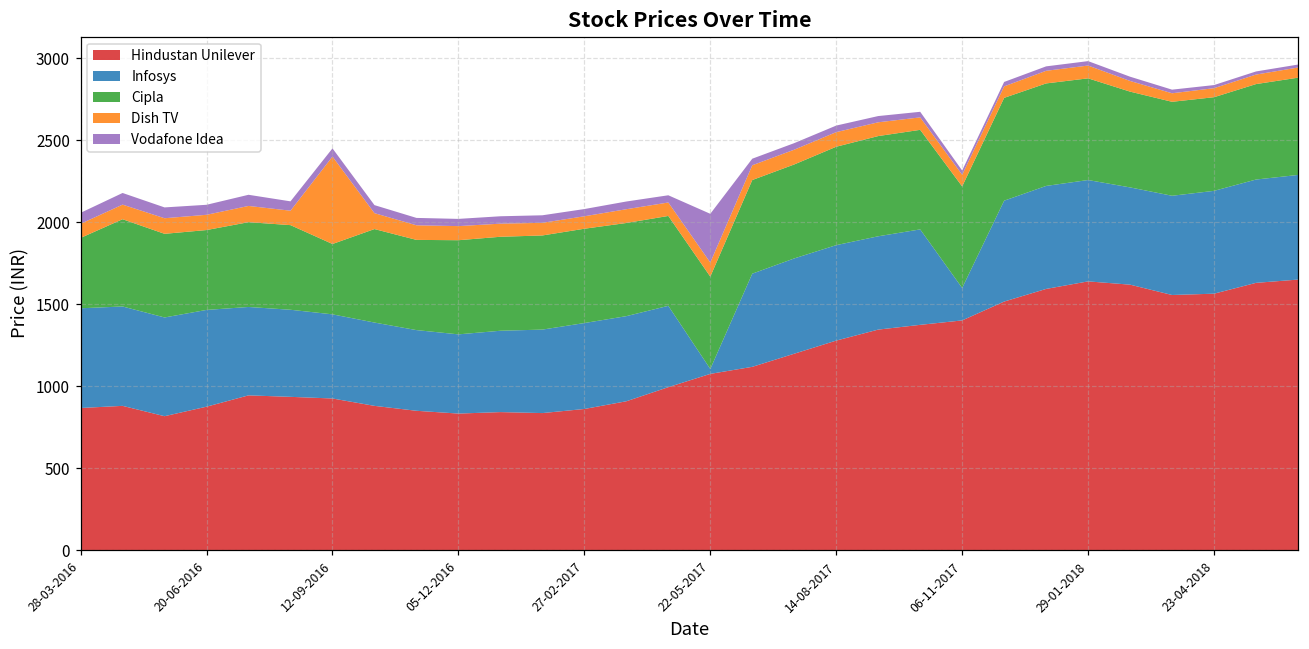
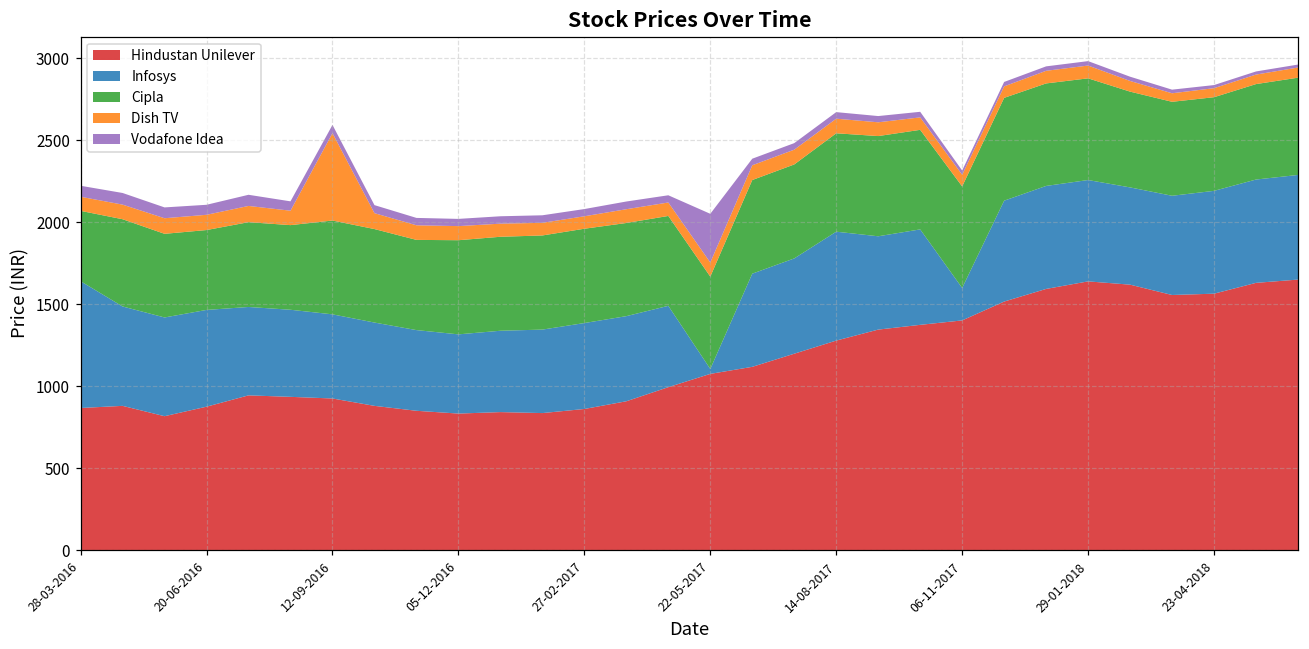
  {
    "Hindustan Unilever": {
      "28-03-2016": 870,
      "20-06-2016": 880,
      "12-09-2016": 930,
      "05-12-2016": 830,
      "27-02-2017": 860,
      "22-05-2017": 1080,
      "14-08-2017": 1280,
      "06-11-2017": 1400,
      "29-01-2018": 1640,
      "23-04-2018": 1560
    },
    "Infosys": {
-     "28-03-2016": 610,
+     "28-03-2016": 770,
      "20-06-2016": 590,
      "12-09-2016": 510,
      "05-12-2016": 480,
      "27-02-2017": 520,
      "22-05-2017": 30,
-     "14-08-2017": 580,
+     "14-08-2017": 660,
      "06-11-2017": 200,
      "29-01-2018": 620,
      "23-04-2018": 630
    },
    "Cipla": {
      "28-03-2016": 430,
      "20-06-2016": 490,
-     "12-09-2016": 430,
+     "12-09-2016": 570,
      "05-12-2016": 570,
      "27-02-2017": 580,
      "22-05-2017": 560,
      "14-08-2017": 600,
      "06-11-2017": 620,
      "29-01-2018": 620,
      "23-04-2018": 570
    },
    "Dish TV": {
      "28-03-2016": 90,
      "20-06-2016": 90,
      "12-09-2016": 530,
      "05-12-2016": 90,
      "27-02-2017": 80,
      "22-05-2017": 90,
      "14-08-2017": 90,
      "06-11-2017": 70,
      "29-01-2018": 80,
      "23-04-2018": 60
    },
    "Vodafone Idea": {
      "28-03-2016": 70,
      "20-06-2016": 60,
      "12-09-2016": 50,
      "05-12-2016": 40,
      "27-02-2017": 40,
      "22-05-2017": 300,
      "14-08-2017": 40,
      "06-11-2017": 30,
      "29-01-2018": 30,
      "23-04-2018": 20
    }
  }
